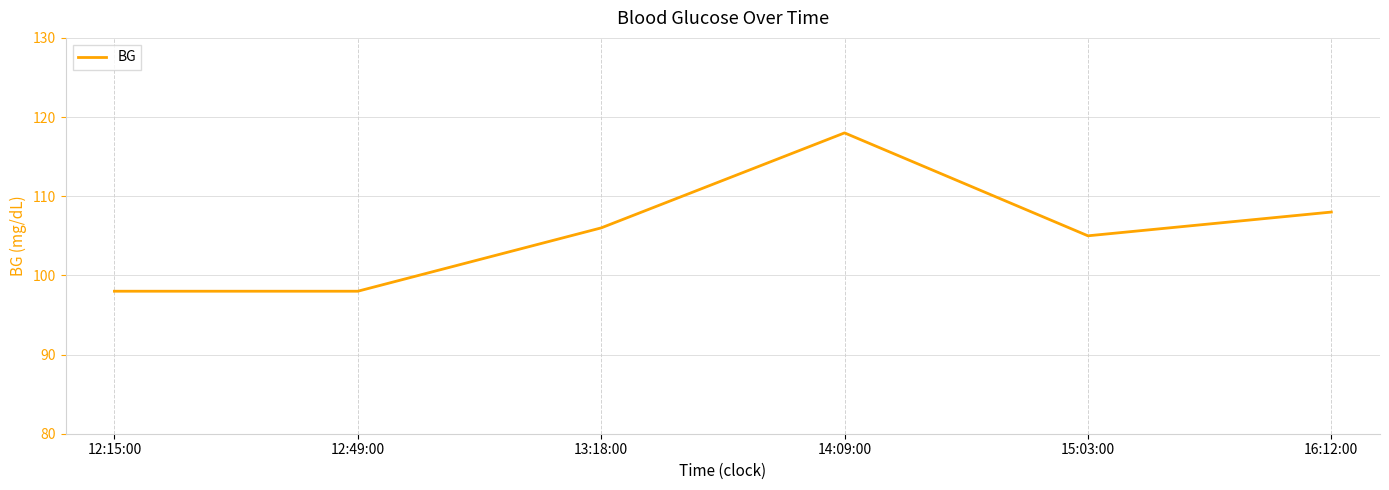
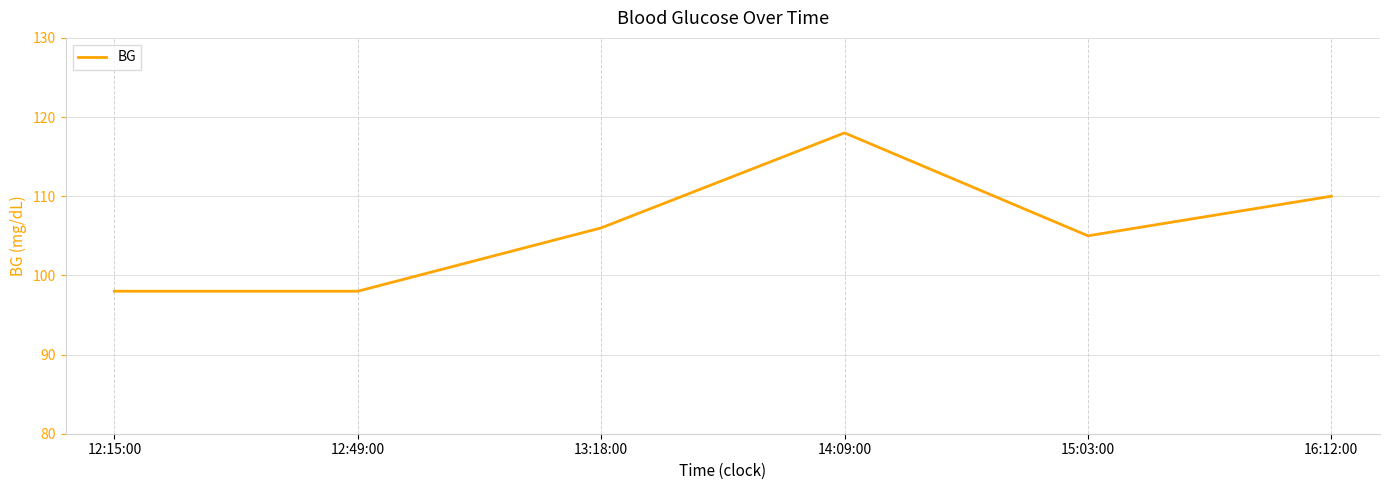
  {
    "12:15:00": 98,
    "12:49:00": 98,
    "13:18:00": 106,
    "14:09:00": 118,
    "15:03:00": 105,
-   "16:12:00": 108
+   "16:12:00": 110
  }
